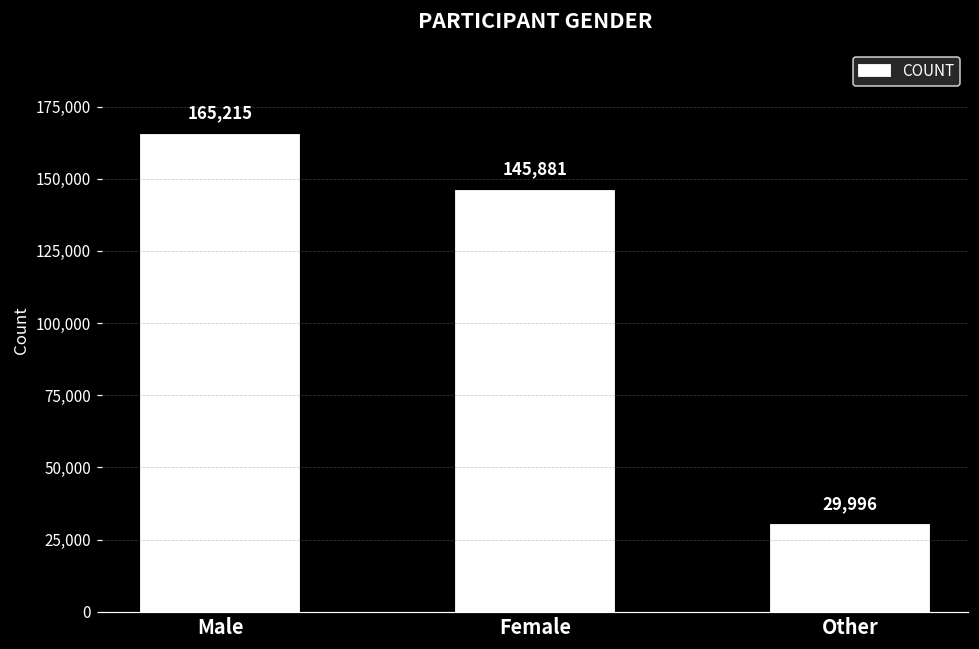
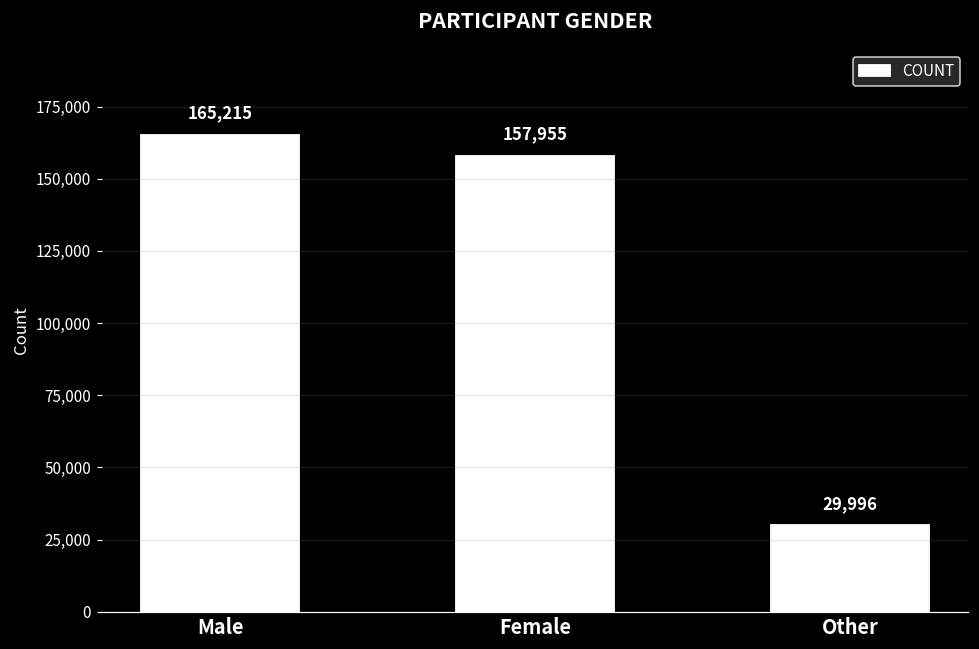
  {
    "Male": "165,215",
-   "Female": "145,881",
+   "Female": "157,955",
    "Other": "29,996"
  }
